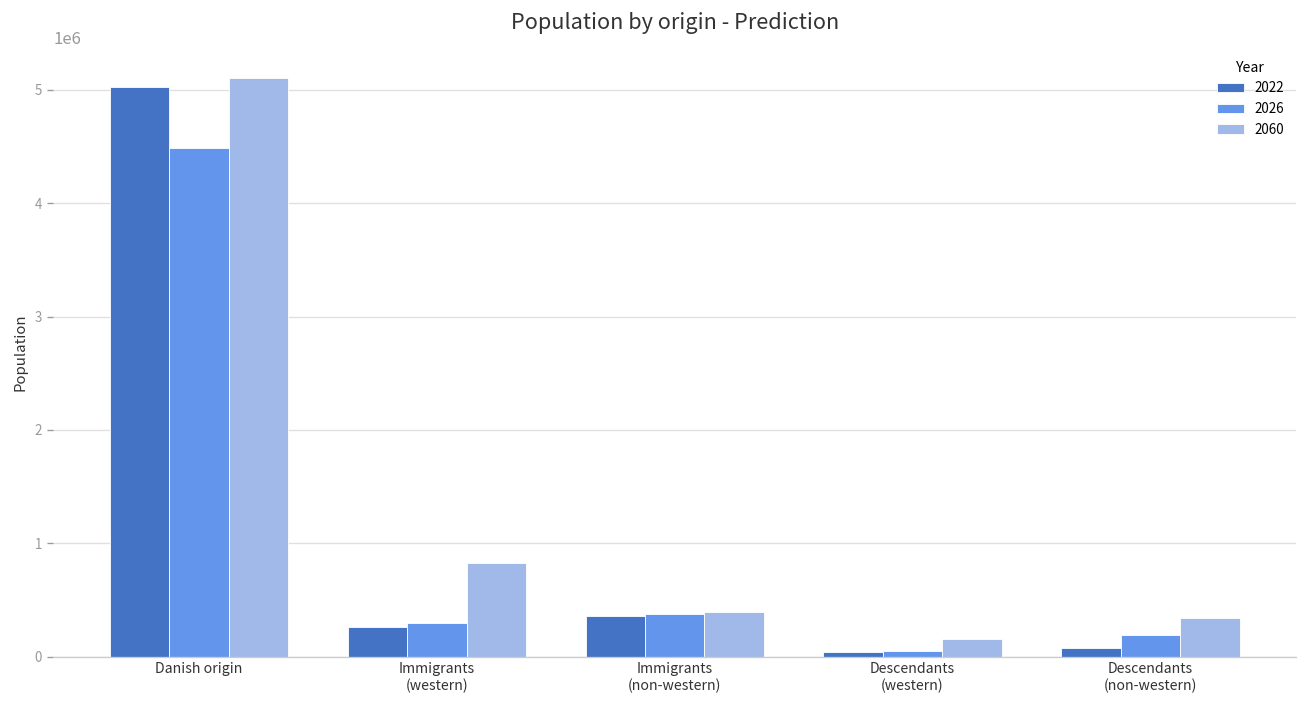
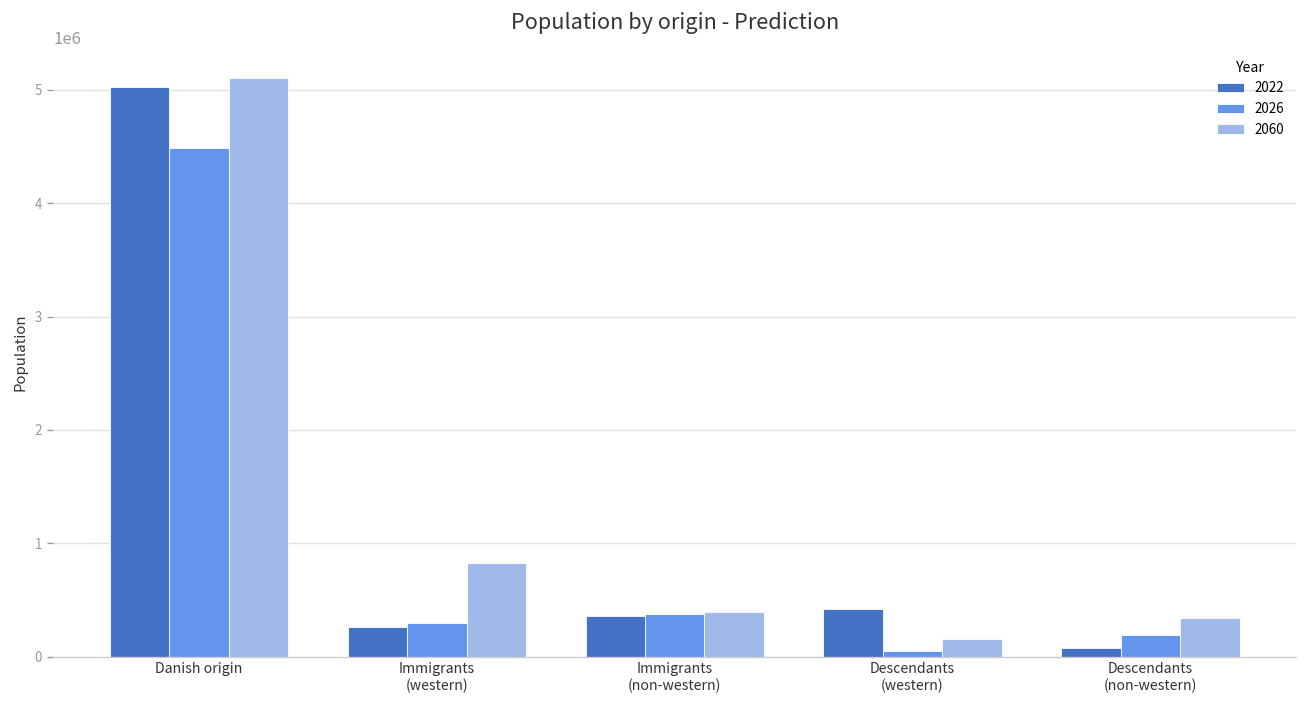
  {
    "2022": {
      "Danish origin": 5000000,
      "Immigrants (western)": 300000,
      "Immigrants (non-western)": 400000,
-     "Descendants (western)": 0,
+     "Descendants (western)": 400000,
      "Descendants (non-western)": 100000
    },
    "2026": {
      "Danish origin": 4500000,
      "Immigrants (western)": 300000,
      "Immigrants (non-western)": 400000,
      "Descendants (western)": 0,
      "Descendants (non-western)": 200000
    },
    "2060": {
      "Danish origin": 5100000,
      "Immigrants (western)": 800000,
      "Immigrants (non-western)": 400000,
      "Descendants (western)": 200000,
      "Descendants (non-western)": 300000
    }
  }
